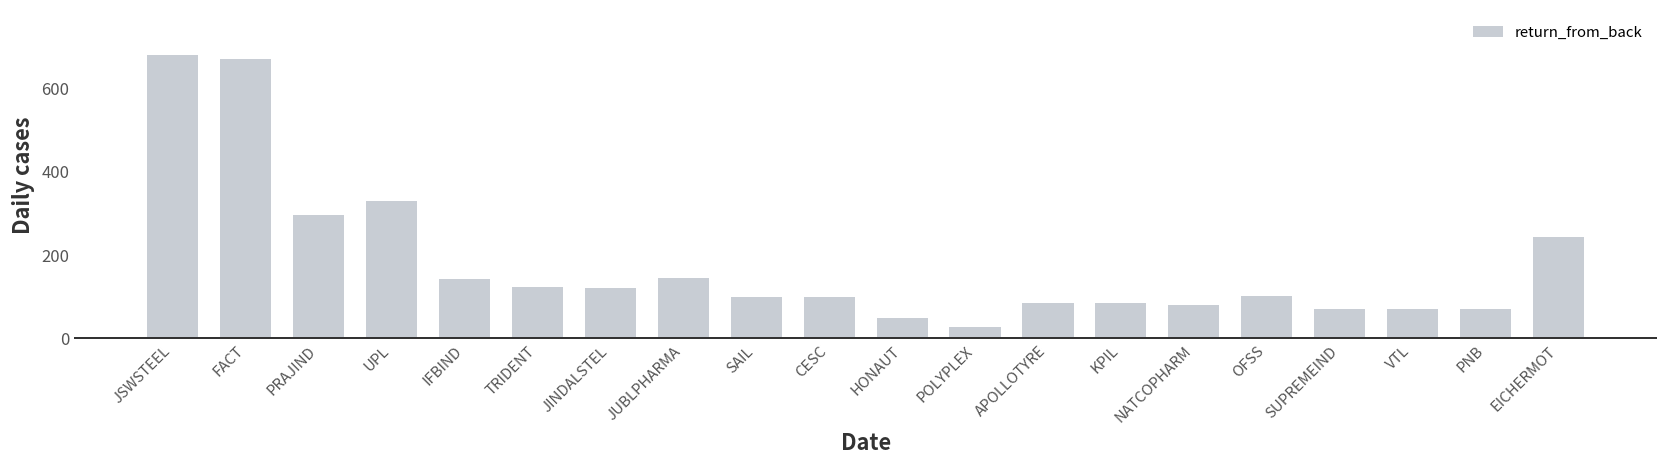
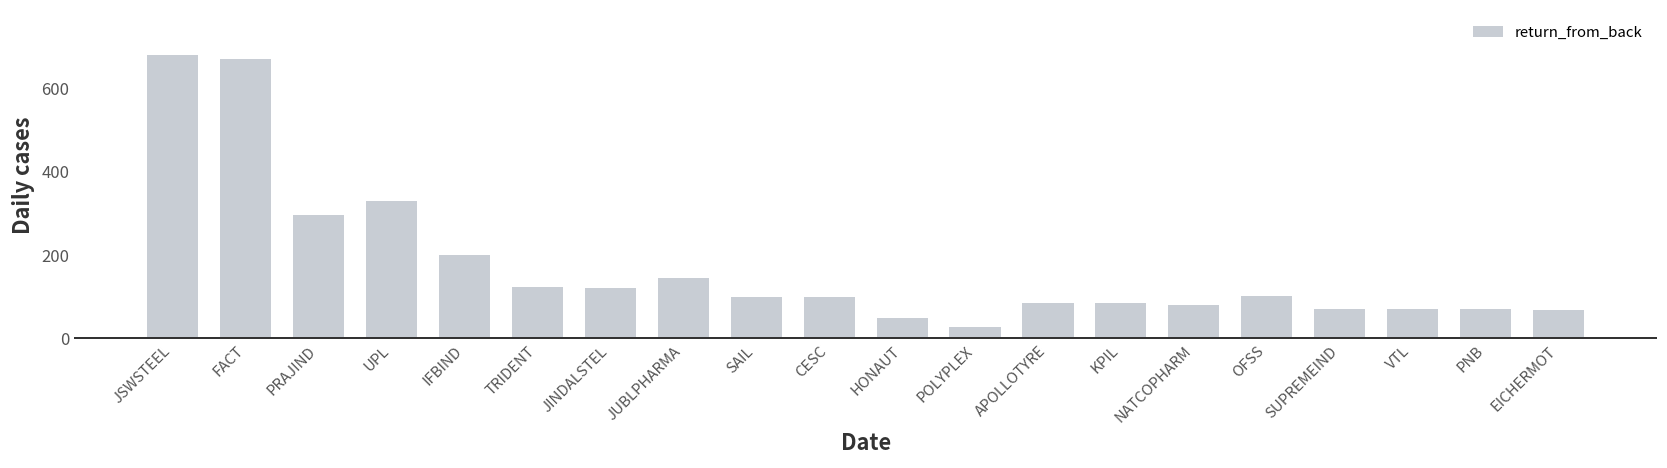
  {
    "JSWSTEEL": 680,
    "FACT": 670,
    "PRAJIND": 300,
    "UPL": 330,
-   "IFBIND": 140,
+   "IFBIND": 200,
    "TRIDENT": 120,
    "JINDALSTEL": 120,
    "JUBLPHARMA": 140,
    "SAIL": 100,
    "CESC": 100,
    "HONAUT": 50,
    "POLYPLEX": 30,
    "APOLLOTYRE": 80,
    "KPIL": 80,
    "NATCOPHARM": 80,
    "OFSS": 100,
    "SUPREMEIND": 70,
    "VTL": 70,
    "PNB": 70,
-   "EICHERMOT": 240
+   "EICHERMOT": 70
  }
